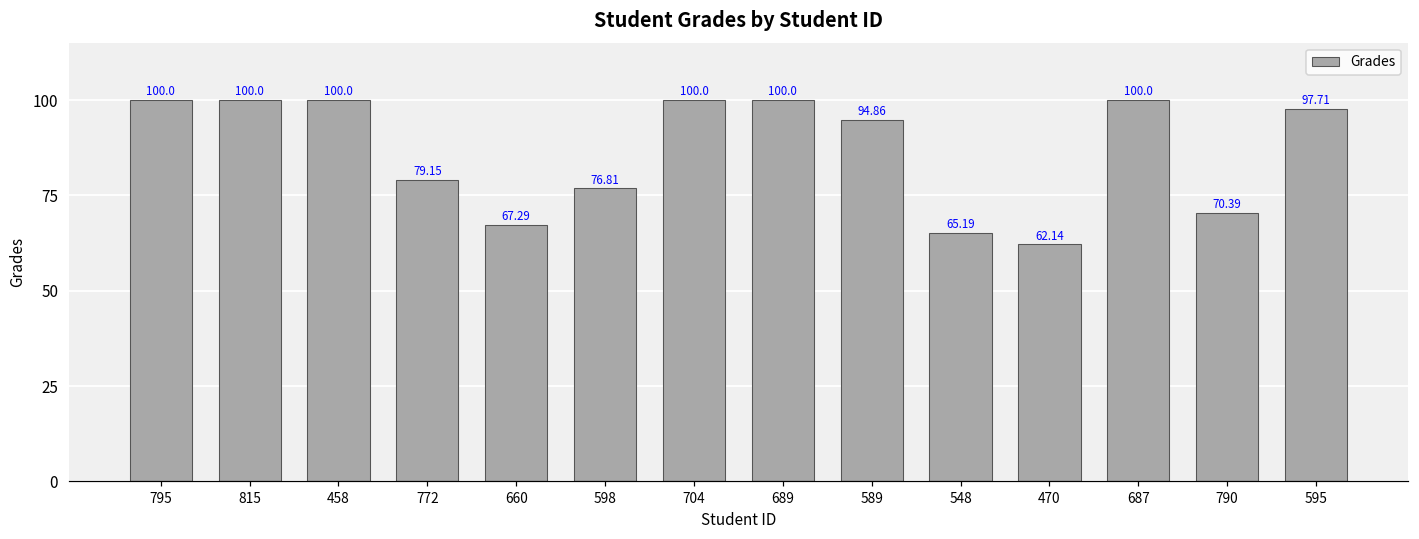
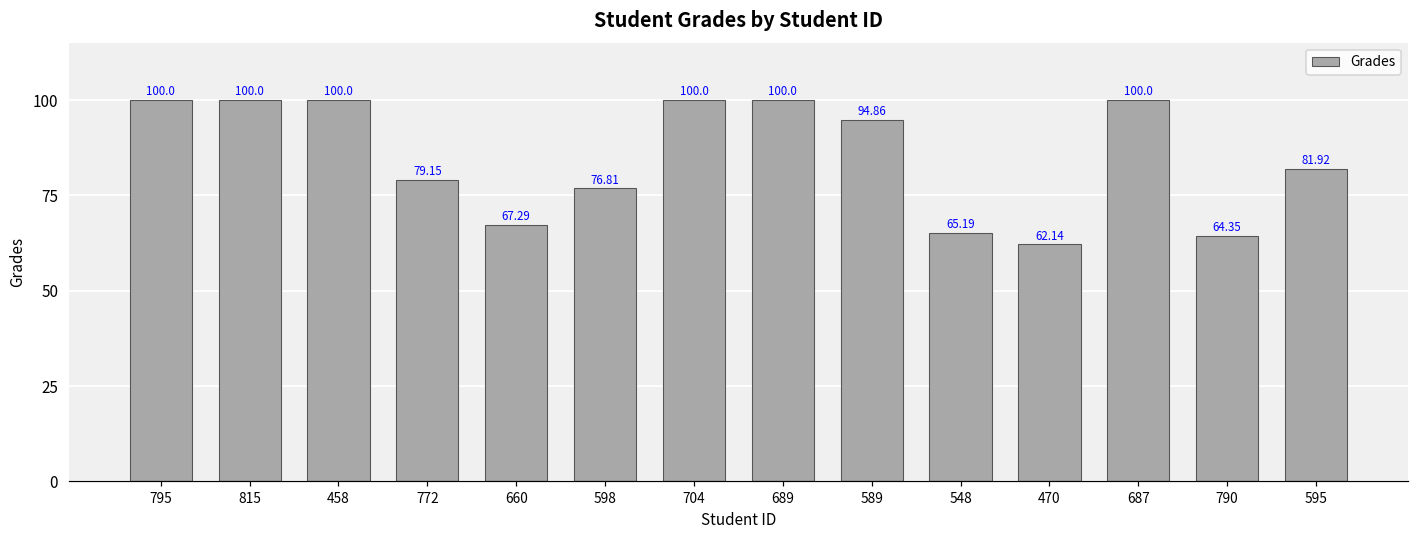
  {
    "795": 100.0,
    "815": 100.0,
    "458": 100.0,
    "772": 79.15,
    "660": 67.29,
    "598": 76.81,
    "704": 100.0,
    "689": 100.0,
    "589": 94.86,
    "548": 65.19,
    "470": 62.14,
    "687": 100.0,
-   "790": 70.39,
-   "595": 97.71
+   "790": 64.35,
+   "595": 81.92
  }
